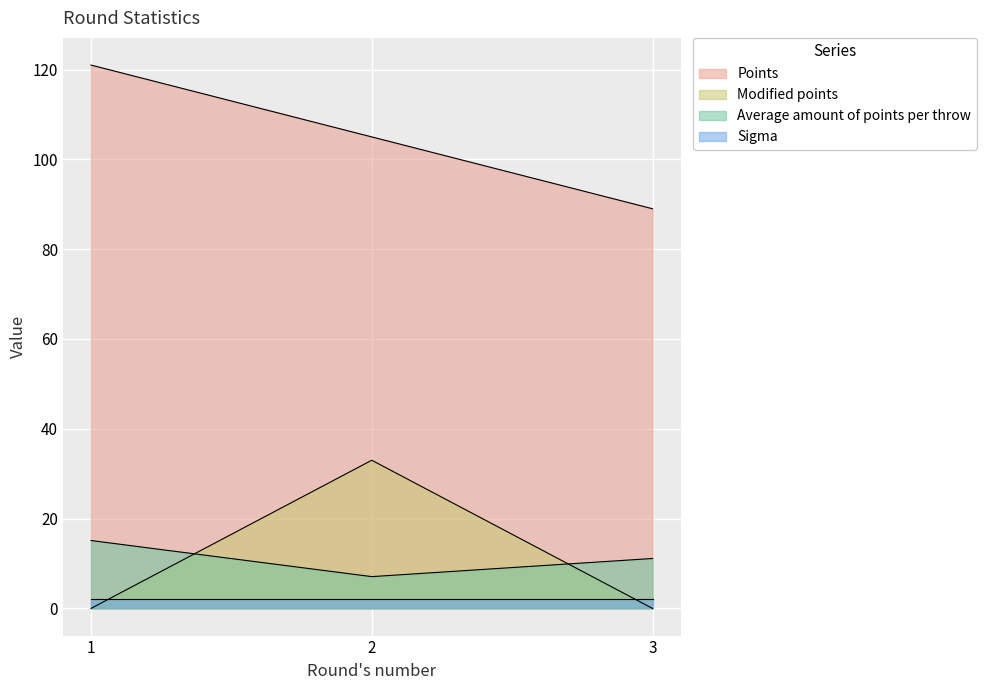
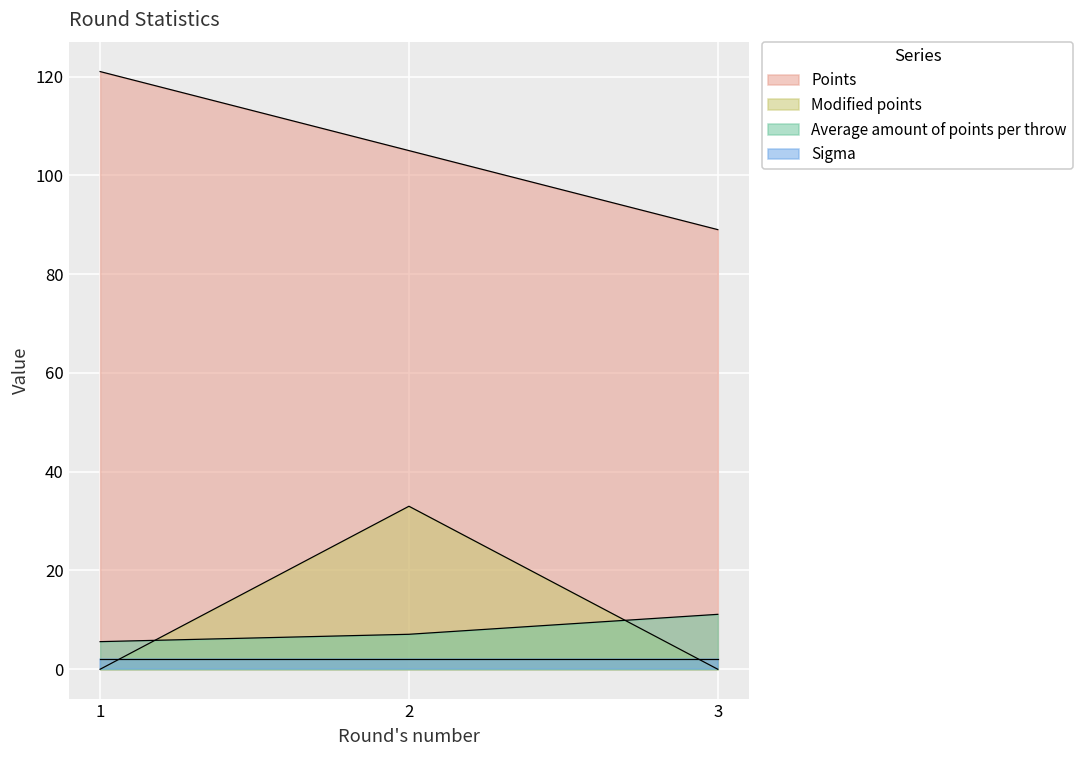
  {
    "Average amount of points per throw": {
-     "1": 15,
+     "1": 6,
      "2": 7,
      "3": 11
    },
    "Sigma": {
      "1": 2,
      "2": 2,
      "3": 2
    }
  }
